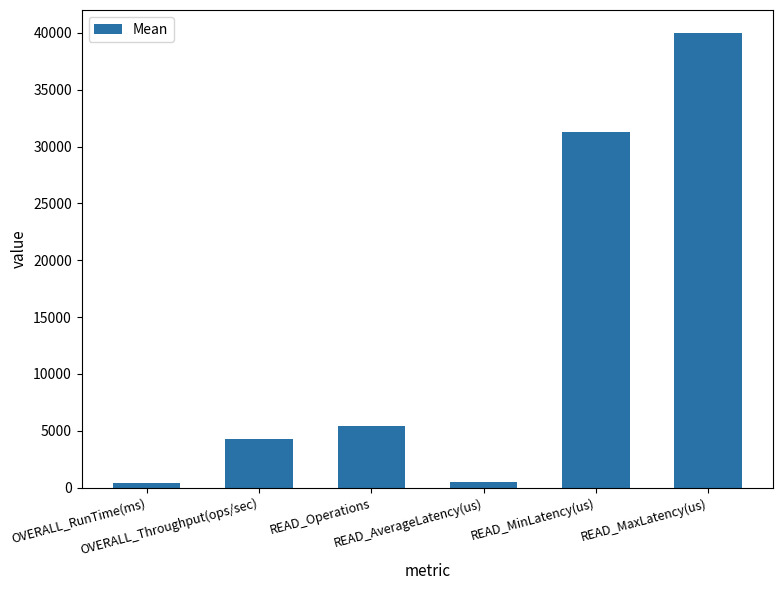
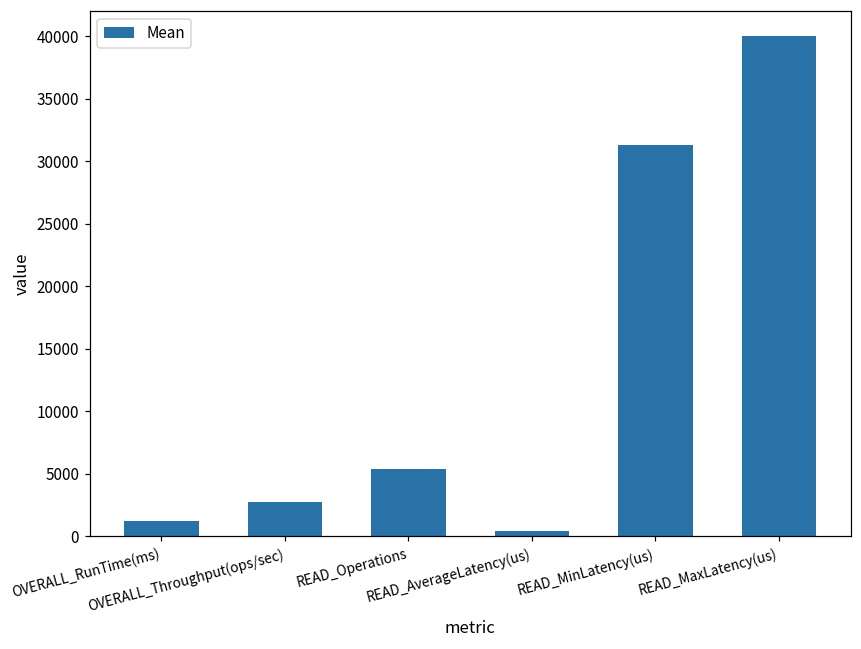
  {
-   "OVERALL_RunTime(ms)": 400,
-   "OVERALL_Throughput(ops/sec)": 4300,
+   "OVERALL_RunTime(ms)": 1300,
+   "OVERALL_Throughput(ops/sec)": 2800,
    "READ_Operations": 5400,
    "READ_AverageLatency(us)": 500,
    "READ_MinLatency(us)": 31300,
    "READ_MaxLatency(us)": 40000
  }
